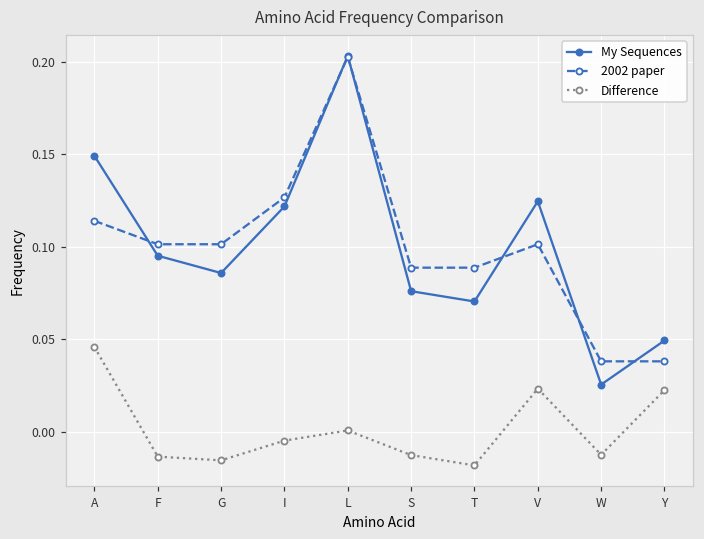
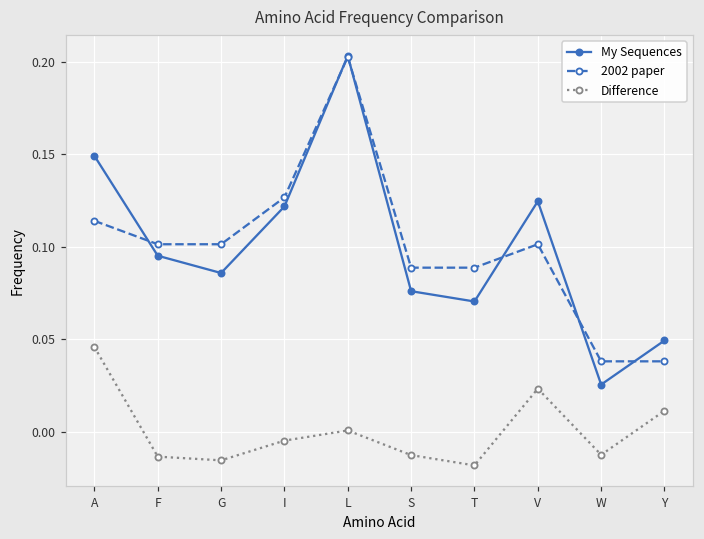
  {
    "Difference": {
      "A": 0.046,
      "F": -0.014,
      "G": -0.016,
      "I": -0.005,
      "L": 0.001,
      "S": -0.013,
      "T": -0.018,
      "V": 0.023,
      "W": -0.013,
-     "Y": 0.022
+     "Y": 0.011
    }
  }
